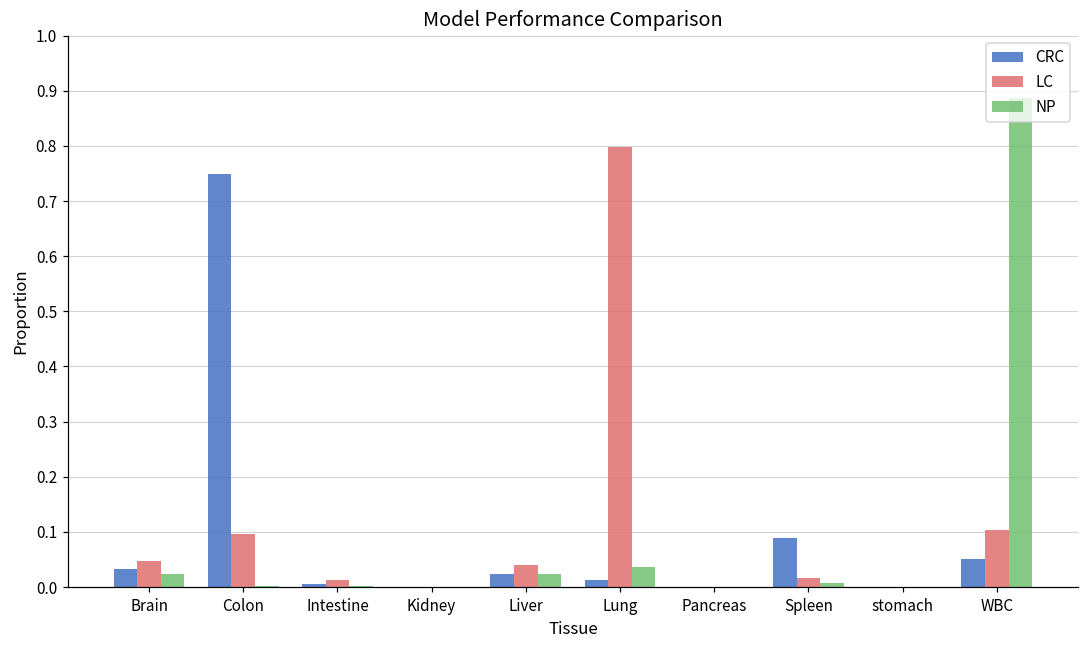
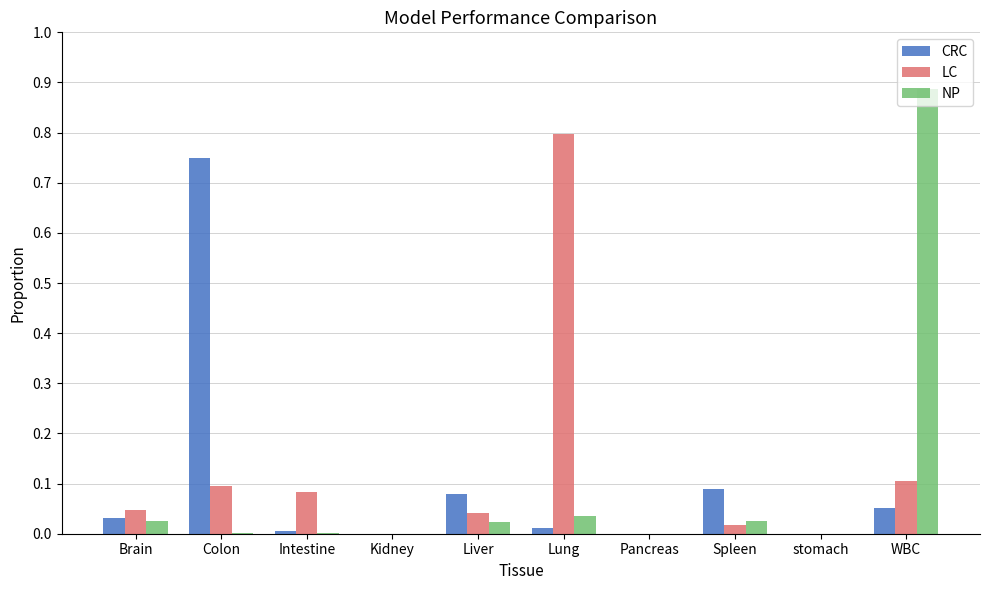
  {
    "CRC": {
      "Brain": 0.03,
      "Colon": 0.75,
      "Intestine": 0.01,
      "Kidney": 0.00,
-     "Liver": 0.02,
+     "Liver": 0.08,
      "Lung": 0.01,
      "Pancreas": 0.00,
      "Spleen": 0.09,
      "stomach": 0.00,
      "WBC": 0.05
    },
    "LC": {
      "Brain": 0.05,
      "Colon": 0.10,
-     "Intestine": 0.01,
+     "Intestine": 0.08,
      "Kidney": 0.00,
      "Liver": 0.04,
      "Lung": 0.80,
      "Pancreas": 0.00,
      "Spleen": 0.02,
      "stomach": 0.00,
      "WBC": 0.10
    },
    "NP": {
      "Brain": 0.02,
      "Kidney": 0.00,
      "Liver": 0.02,
      "Lung": 0.04,
      "Pancreas": 0.00,
-     "Spleen": 0.01,
+     "Spleen": 0.02,
      "stomach": 0.00
    }
  }
